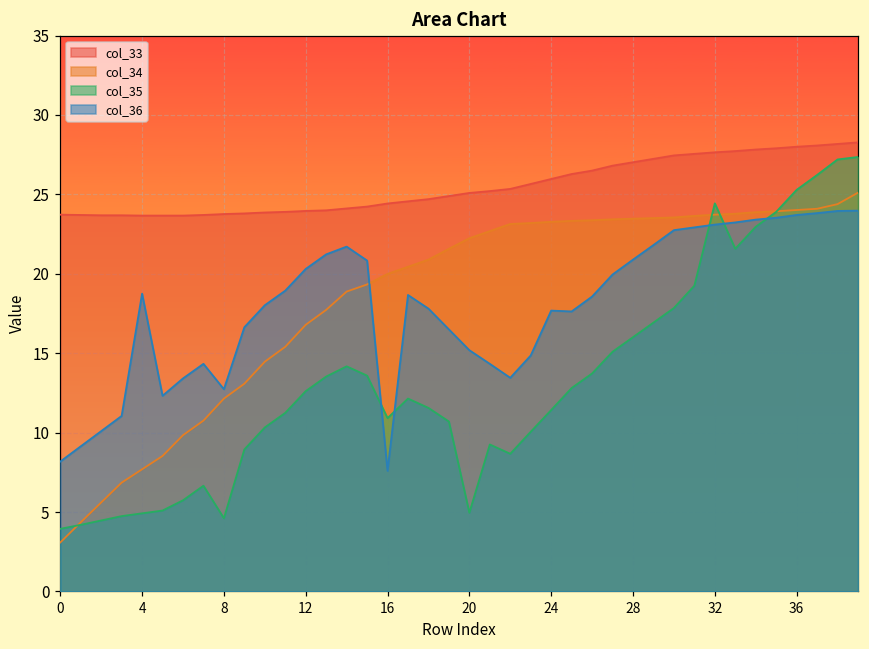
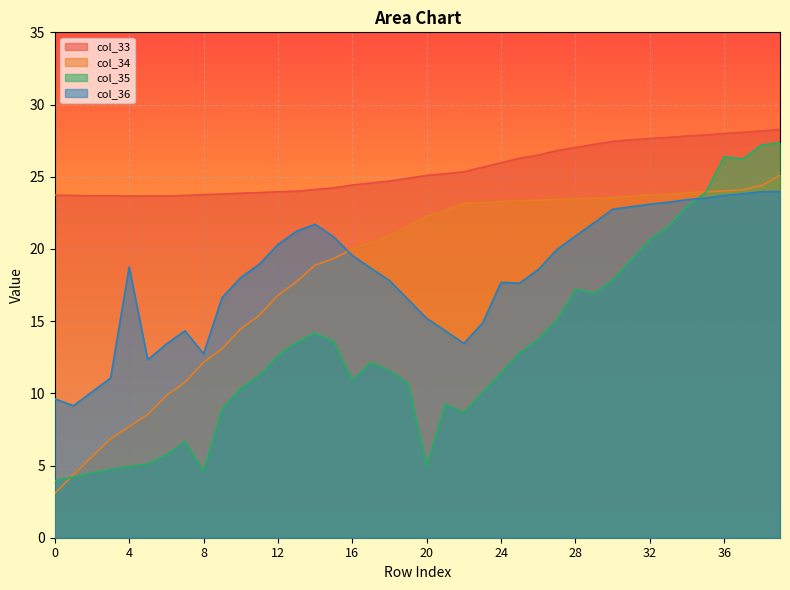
  {
    "col_35": {
      "0": 3.9,
      "4": 4.9,
      "8": 4.6,
      "12": 12.6,
      "16": 10.9,
      "20": 5.0,
      "24": 11.4,
-     "28": 16.0,
-     "32": 24.4,
-     "36": 25.3
+     "28": 17.2,
+     "32": 20.6,
+     "36": 26.4
    },
    "col_36": {
-     "0": 8.2,
+     "0": 9.6,
      "4": 18.7,
      "8": 12.7,
      "12": 20.3,
-     "16": 7.6,
+     "16": 19.5,
      "20": 15.2,
      "24": 17.7,
      "28": 20.9,
      "32": 23.1,
      "36": 23.7
    }
  }
